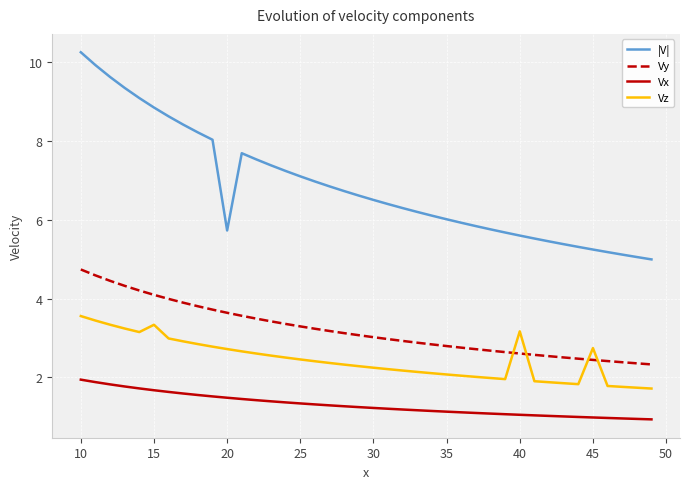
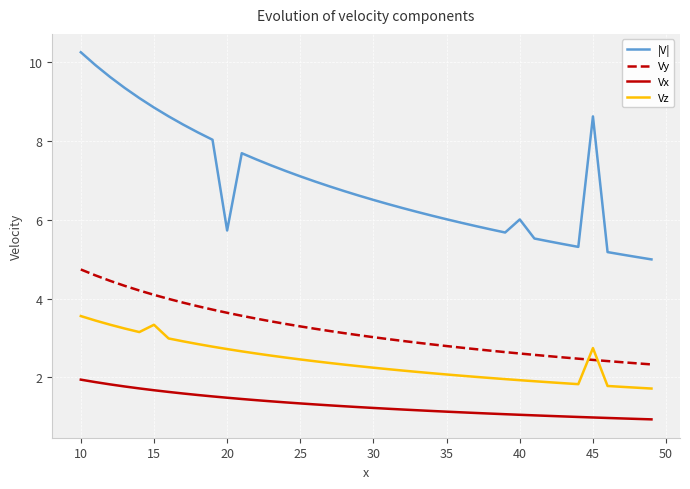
  {
    "|V|": {
      "10": 10.2,
      "15": 8.8,
      "20": 5.7,
      "25": 7.1,
      "30": 6.5,
      "35": 6.0,
-     "40": 5.6,
-     "45": 5.2
+     "40": 6.0,
+     "45": 8.6
    },
    "Vz": {
      "10": 3.6,
      "15": 3.3,
      "20": 2.7,
      "25": 2.5,
      "30": 2.2,
      "35": 2.1,
-     "40": 3.2,
+     "40": 1.9,
      "45": 2.7
    }
  }
